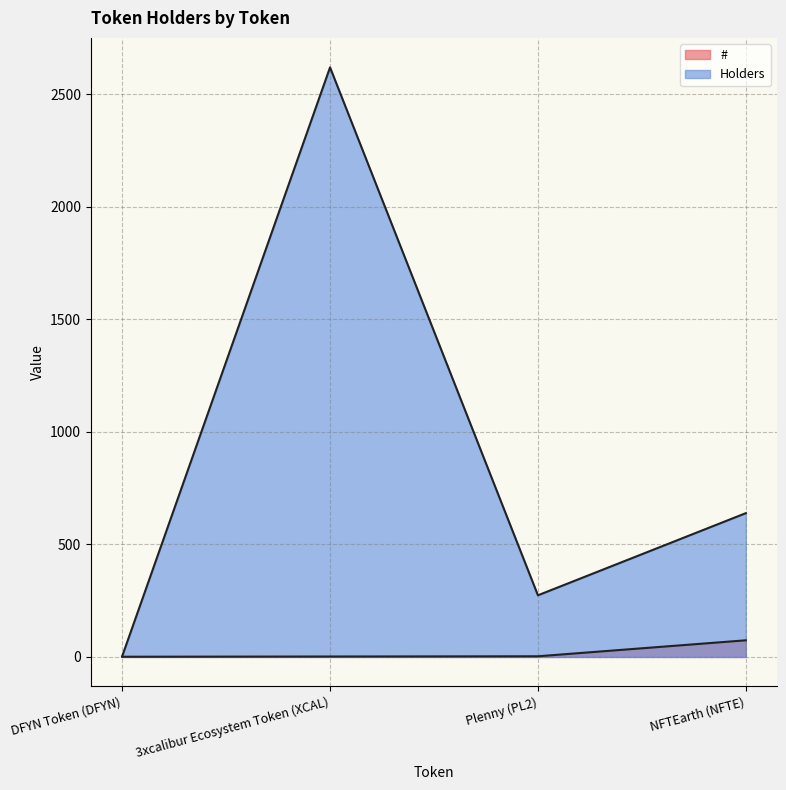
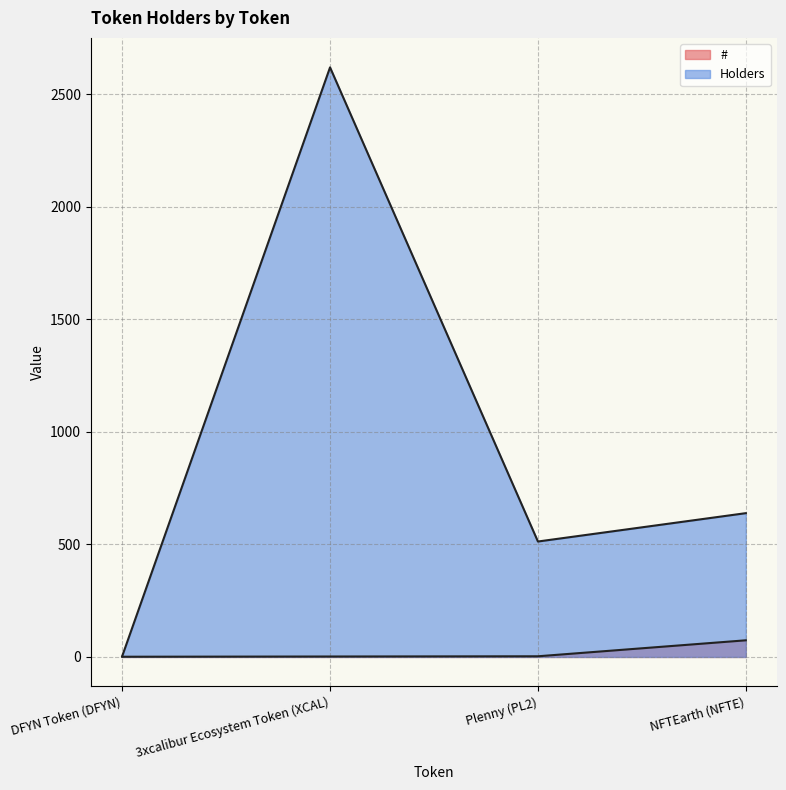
  {
    "#": {
      "3xcalibur Ecosystem Token (XCAL)": 0,
      "Plenny (PL2)": 0,
      "NFTEarth (NFTE)": 70
    },
    "Holders": {
      "3xcalibur Ecosystem Token (XCAL)": 2620,
-     "Plenny (PL2)": 270,
+     "Plenny (PL2)": 510,
      "NFTEarth (NFTE)": 640
    }
  }
